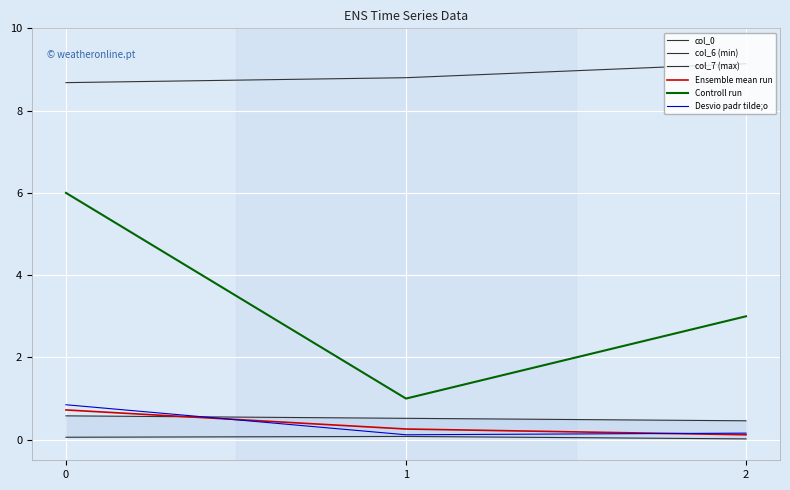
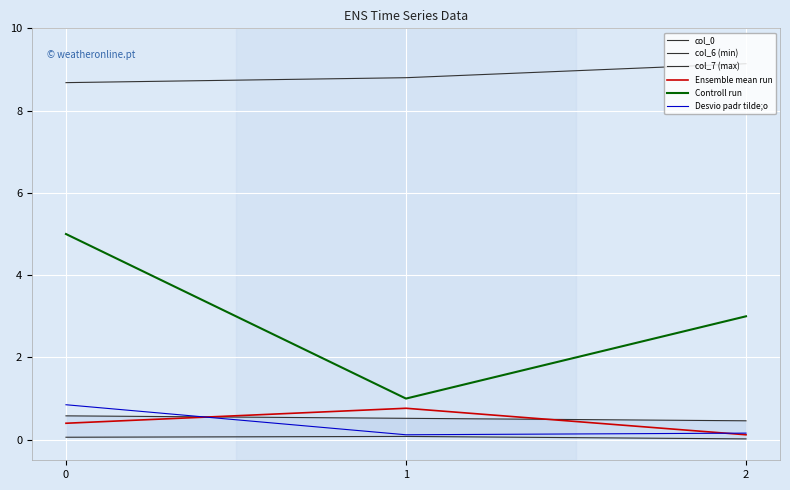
  {
    "Ensemble mean run": {
-     "0": 0.7,
-     "1": 0.3
+     "0": 0.4,
+     "1": 0.8
    },
    "Controll run": {
-     "0": 6,
+     "0": 5,
      "1": 1,
      "2": 3
    },
    "Desvio padr tilde;o": {
      "0": 0.9
    }
  }
